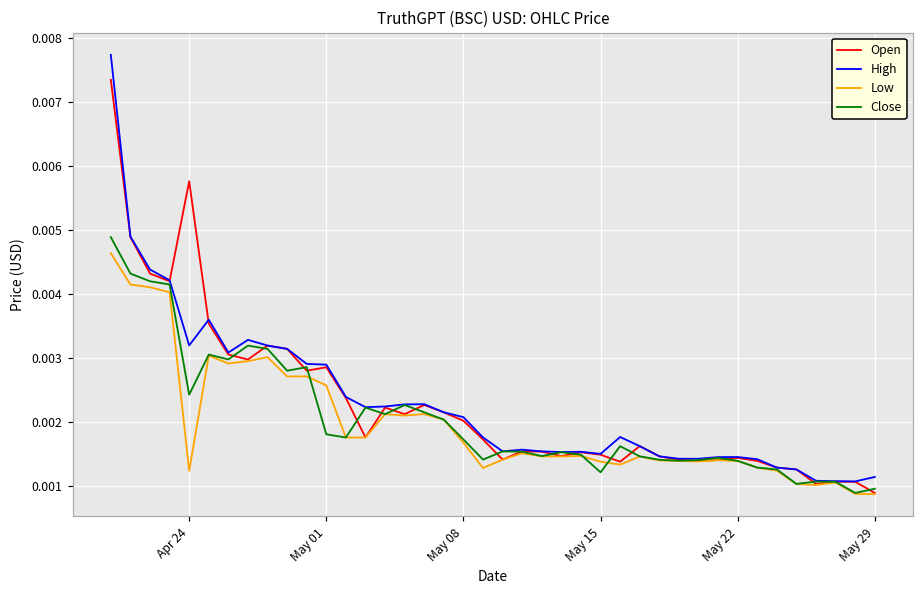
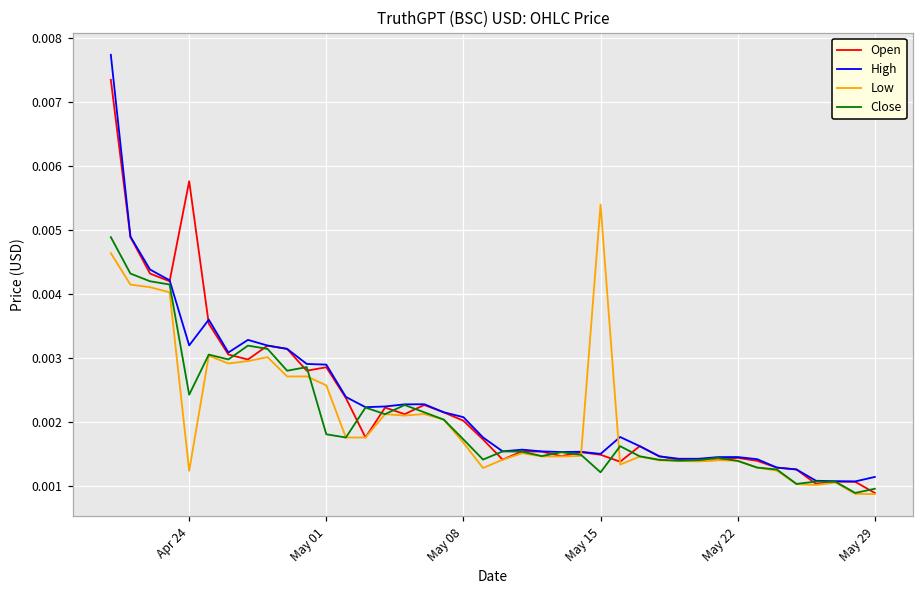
  {
    "Open": {
      "Apr 24": 0.0058,
      "May 08": 0.0020
    },
    "High": {
      "Apr 24": 0.0032,
      "May 08": 0.0021,
      "May 29": 0.0011
    },
    "Low": {
      "Apr 24": 0.0012,
      "May 01": 0.0026,
      "May 08": 0.0017,
-     "May 15": 0.0014
+     "May 15": 0.0054
    },
    "Close": {
      "Apr 24": 0.0024,
      "May 01": 0.0018,
      "May 08": 0.0017,
      "May 15": 0.0012,
      "May 29": 0.0010
    }
  }
